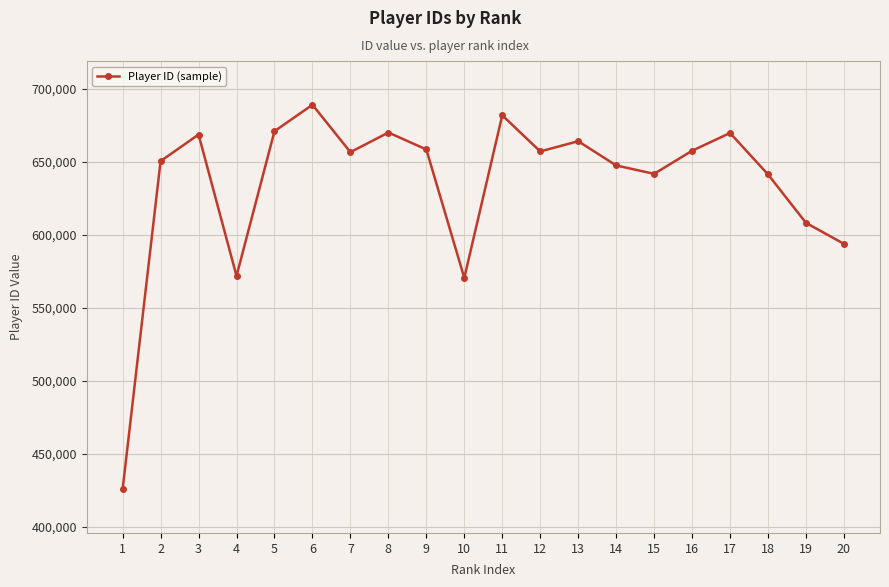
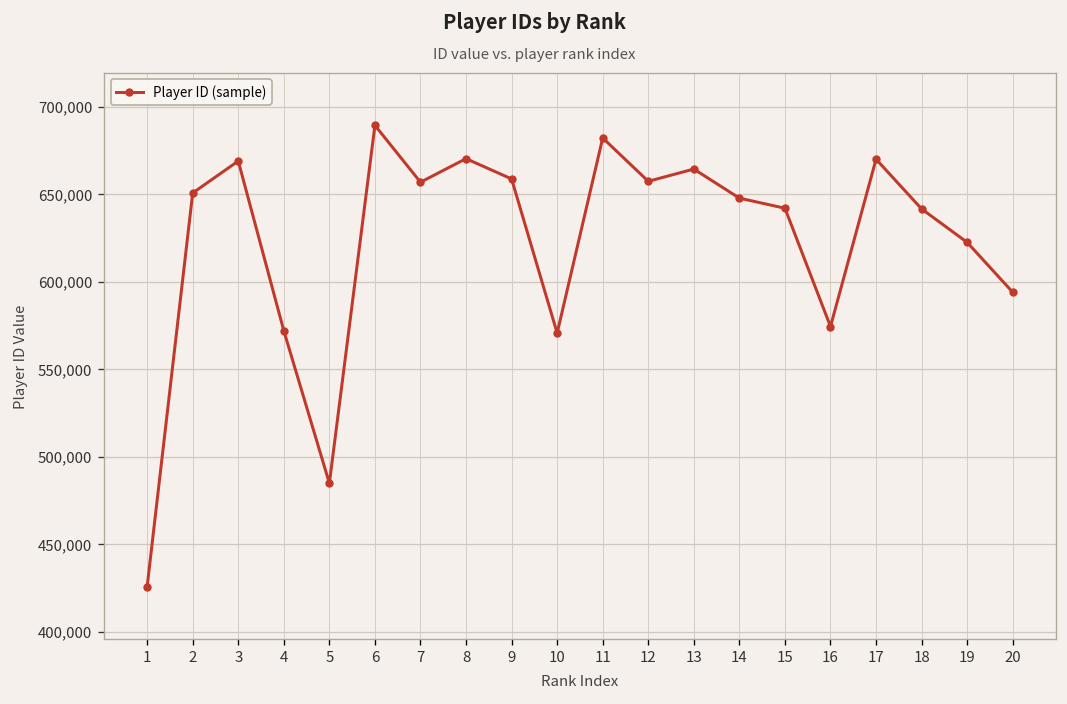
  {
    "1": "426,000",
    "2": "651,000",
    "3": "669,000",
    "4": "572,000",
-   "5": "671,000",
+   "5": "485,000",
    "6": "689,000",
    "7": "657,000",
    "8": "670,000",
    "9": "659,000",
    "10": "571,000",
    "11": "682,000",
    "12": "657,000",
    "13": "664,000",
    "14": "648,000",
    "15": "642,000",
-   "16": "658,000",
+   "16": "574,000",
    "17": "670,000",
    "18": "642,000",
-   "19": "608,000",
+   "19": "622,000",
    "20": "594,000"
  }
